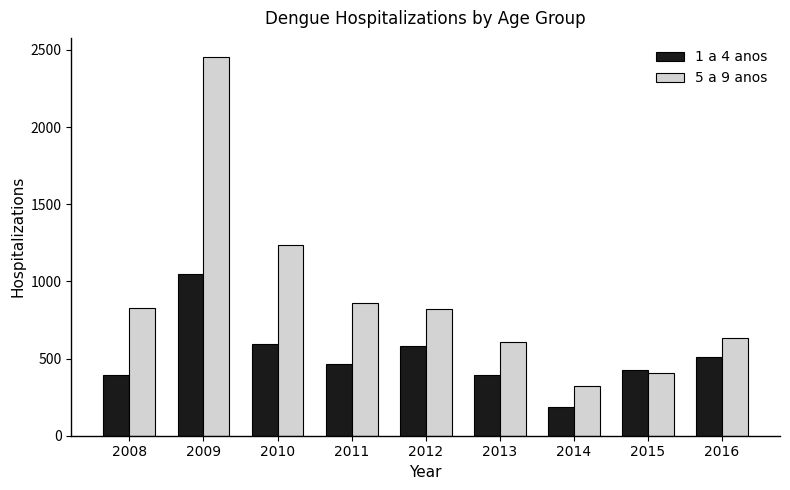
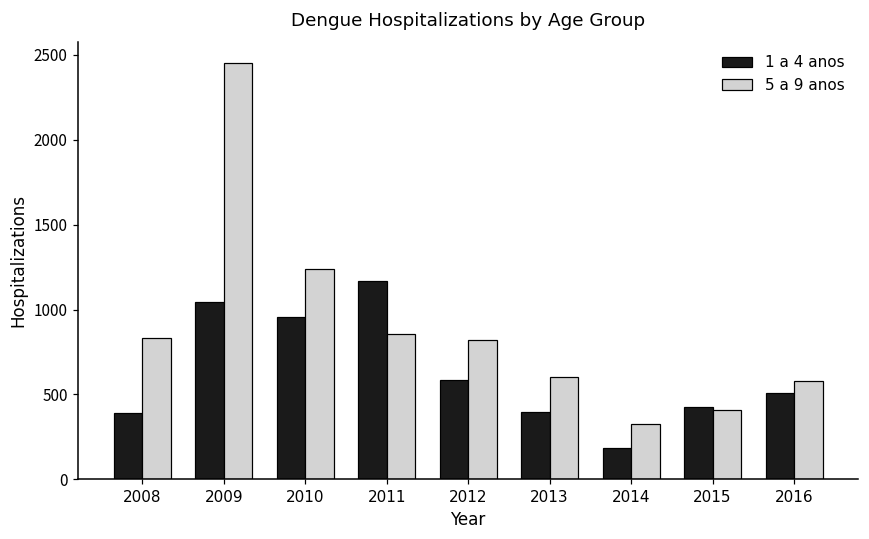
  {
    "1 a 4 anos": {
      "2008": 390,
      "2009": 1050,
-     "2010": 590,
-     "2011": 470,
+     "2010": 950,
+     "2011": 1170,
      "2012": 580,
      "2013": 400,
      "2014": 180,
      "2015": 430,
      "2016": 510
    },
    "5 a 9 anos": {
      "2008": 830,
      "2009": 2460,
      "2010": 1240,
      "2011": 860,
      "2012": 820,
      "2013": 610,
      "2014": 330,
      "2015": 410,
-     "2016": 630
+     "2016": 580
    }
  }
